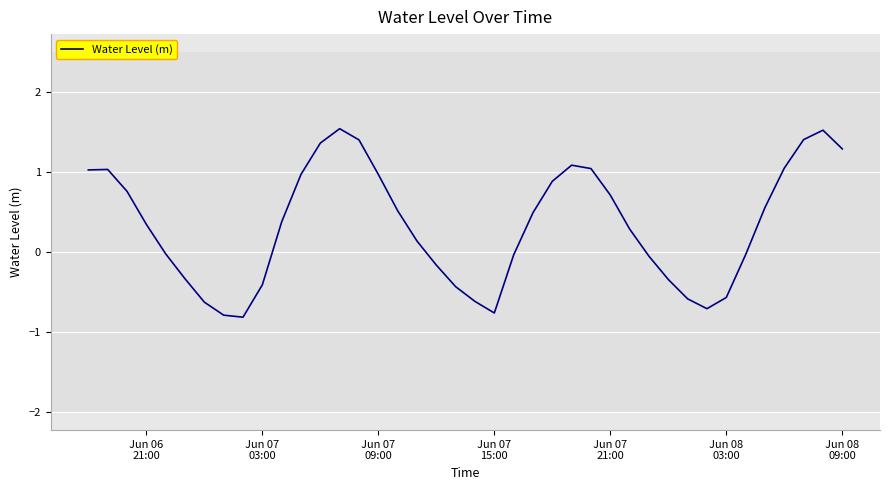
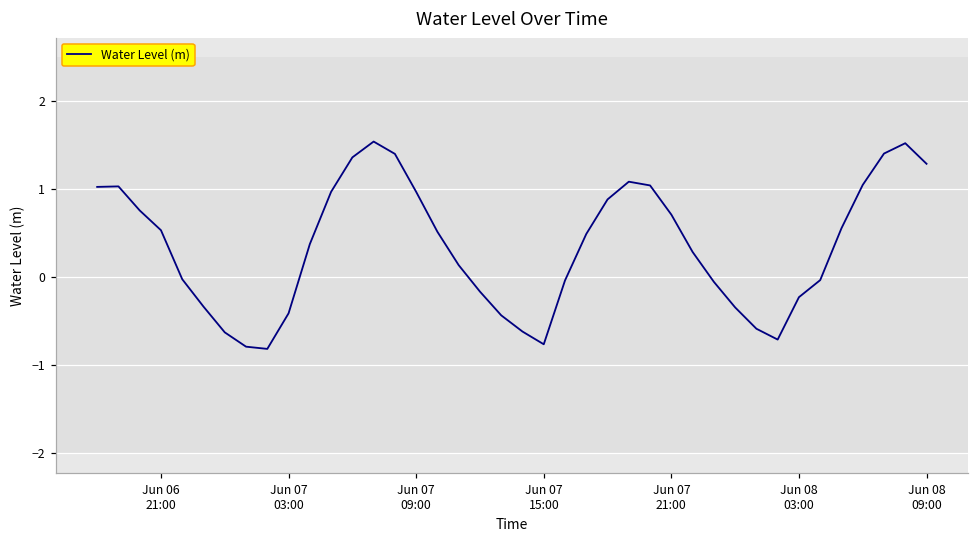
  {
-   "Jun 06 21:00": 0.3,
+   "Jun 06 21:00": 0.5,
    "Jun 07 03:00": -0.4,
    "Jun 07 09:00": 1.0,
    "Jun 07 15:00": -0.8,
    "Jun 07 21:00": 0.7,
-   "Jun 08 03:00": -0.6,
+   "Jun 08 03:00": -0.2,
    "Jun 08 09:00": 1.3
  }
